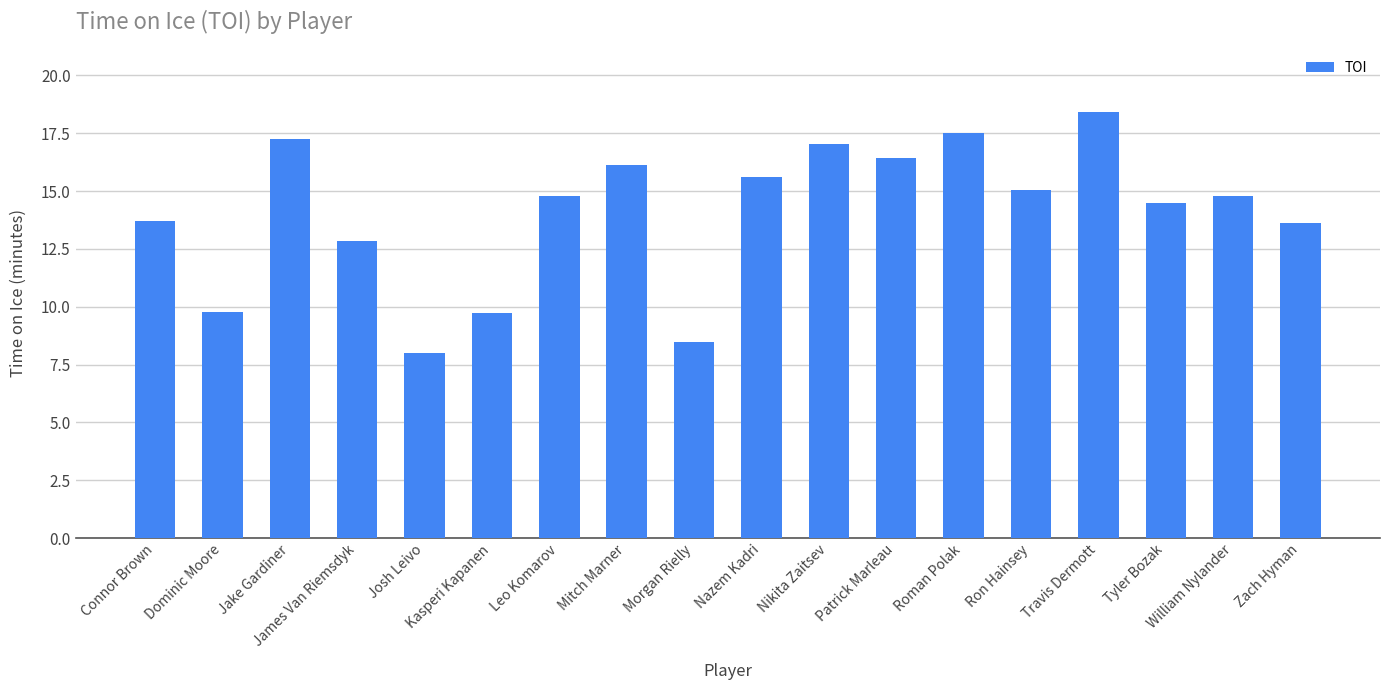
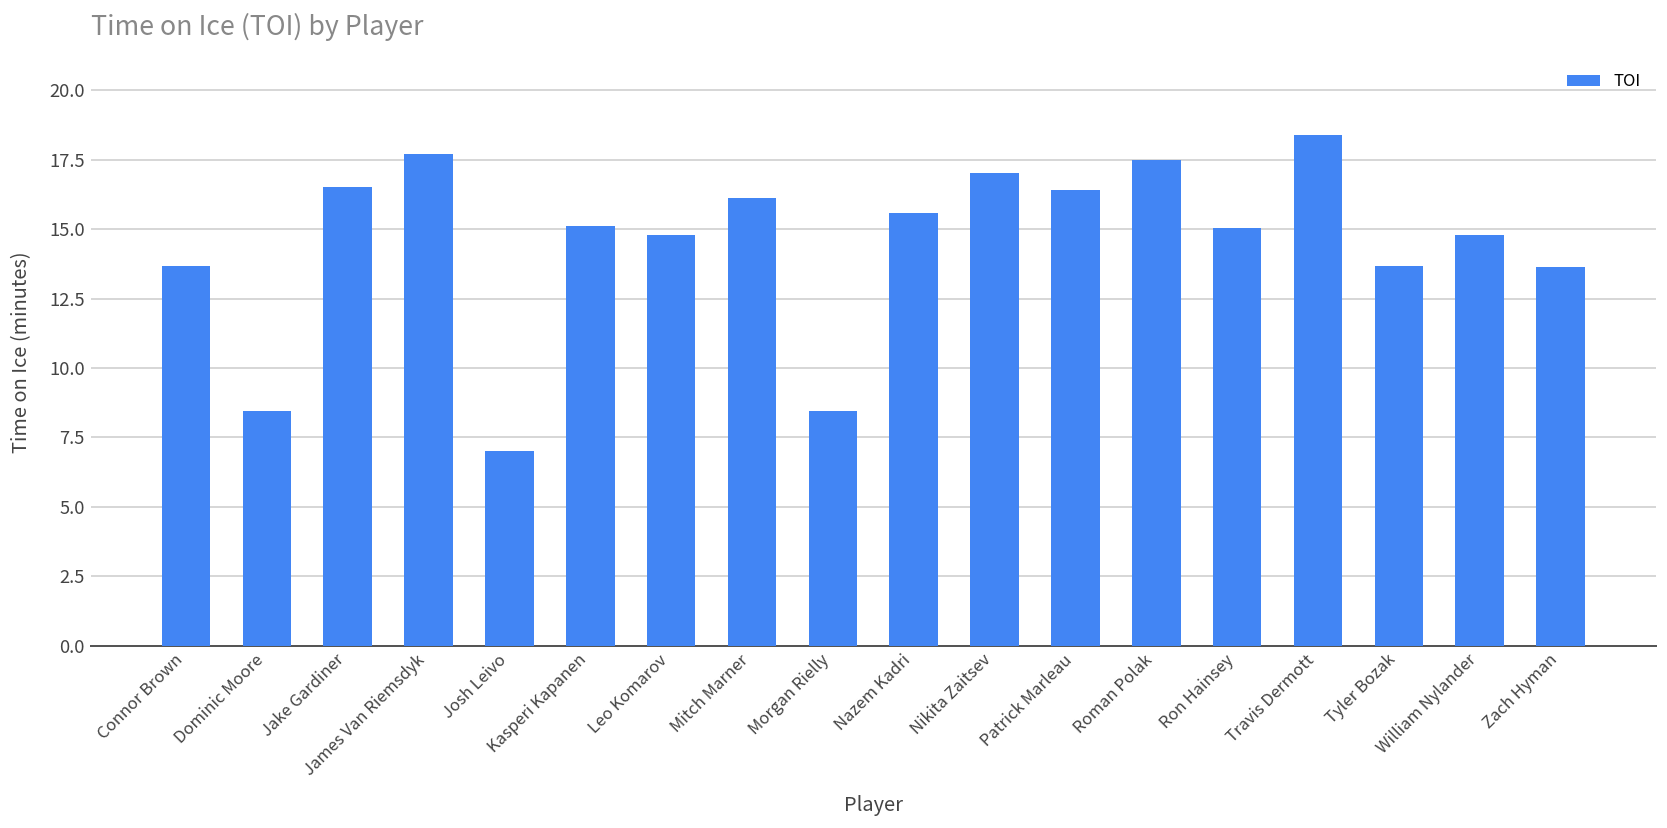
  {
    "Connor Brown": 13.7,
-   "Dominic Moore": 9.8,
-   "Jake Gardiner": 17.3,
-   "James Van Riemsdyk": 12.8,
-   "Josh Leivo": 8,
-   "Kasperi Kapanen": 9.7,
+   "Dominic Moore": 8.5,
+   "Jake Gardiner": 16.5,
+   "James Van Riemsdyk": 17.7,
+   "Josh Leivo": 7,
+   "Kasperi Kapanen": 15.1,
    "Leo Komarov": 14.8,
    "Mitch Marner": 16.1,
    "Morgan Rielly": 8.5,
    "Nazem Kadri": 15.6,
    "Nikita Zaitsev": 17.0,
    "Patrick Marleau": 16.4,
    "Roman Polak": 17.5,
    "Ron Hainsey": 15.1,
    "Travis Dermott": 18.4,
-   "Tyler Bozak": 14.5,
+   "Tyler Bozak": 13.7,
    "William Nylander": 14.8,
    "Zach Hyman": 13.6
  }
